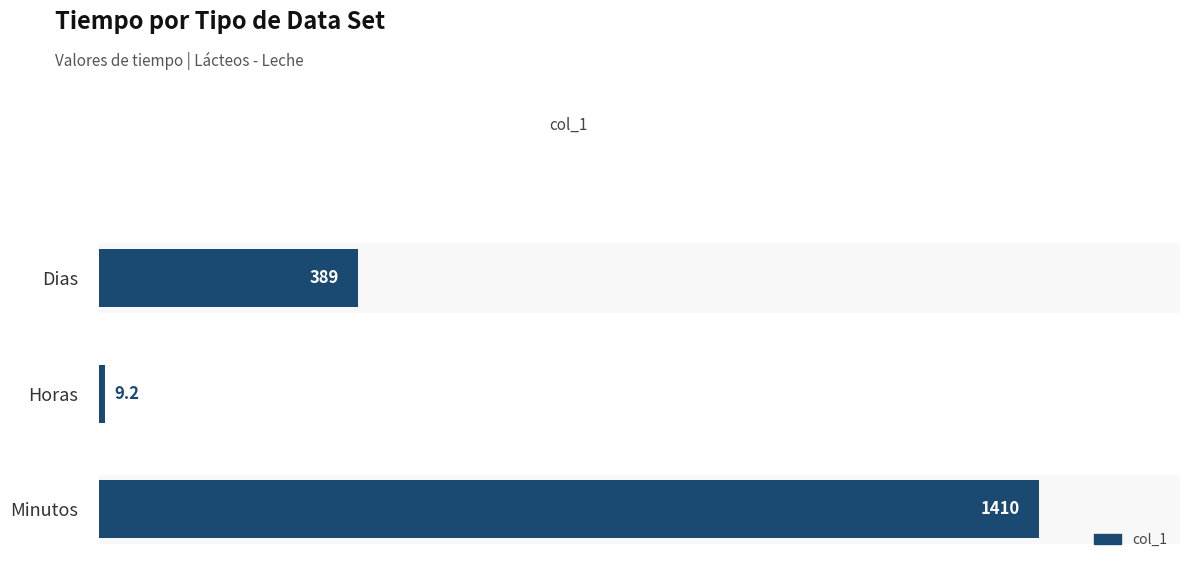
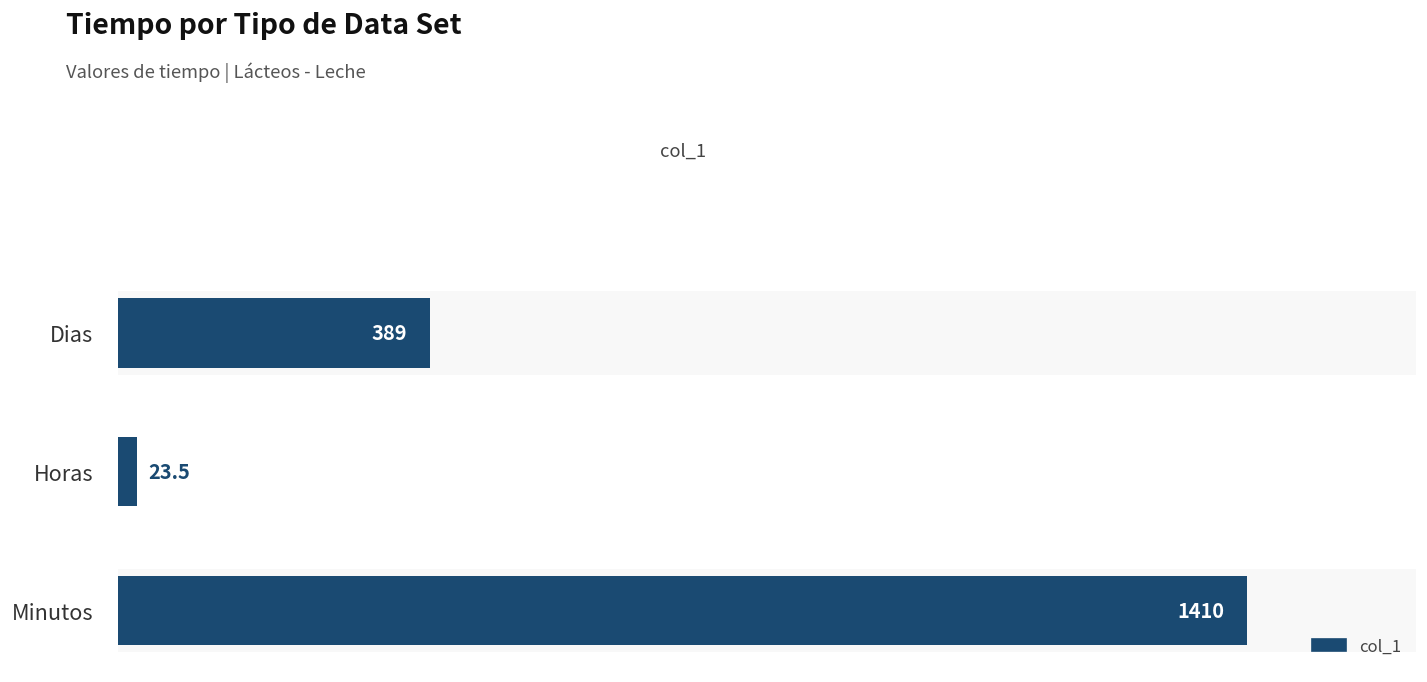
  {
    "Dias": 389,
-   "Horas": 9.2,
+   "Horas": 23.5,
    "Minutos": 1410
  }
